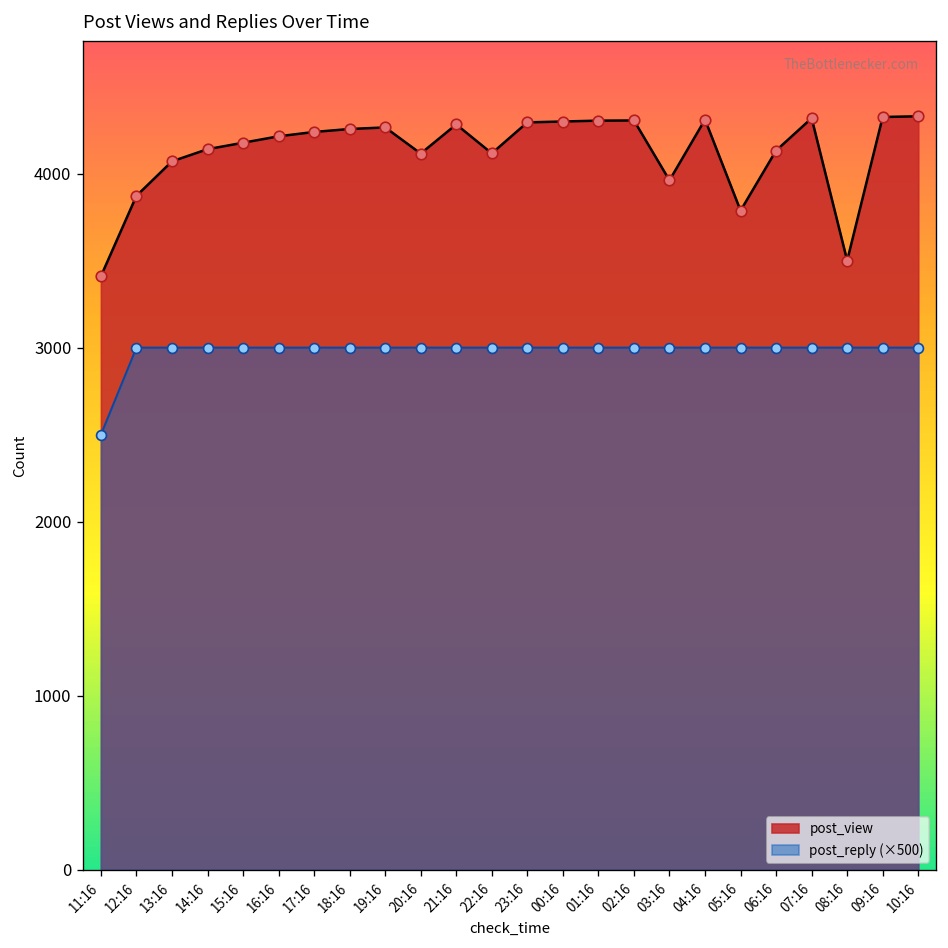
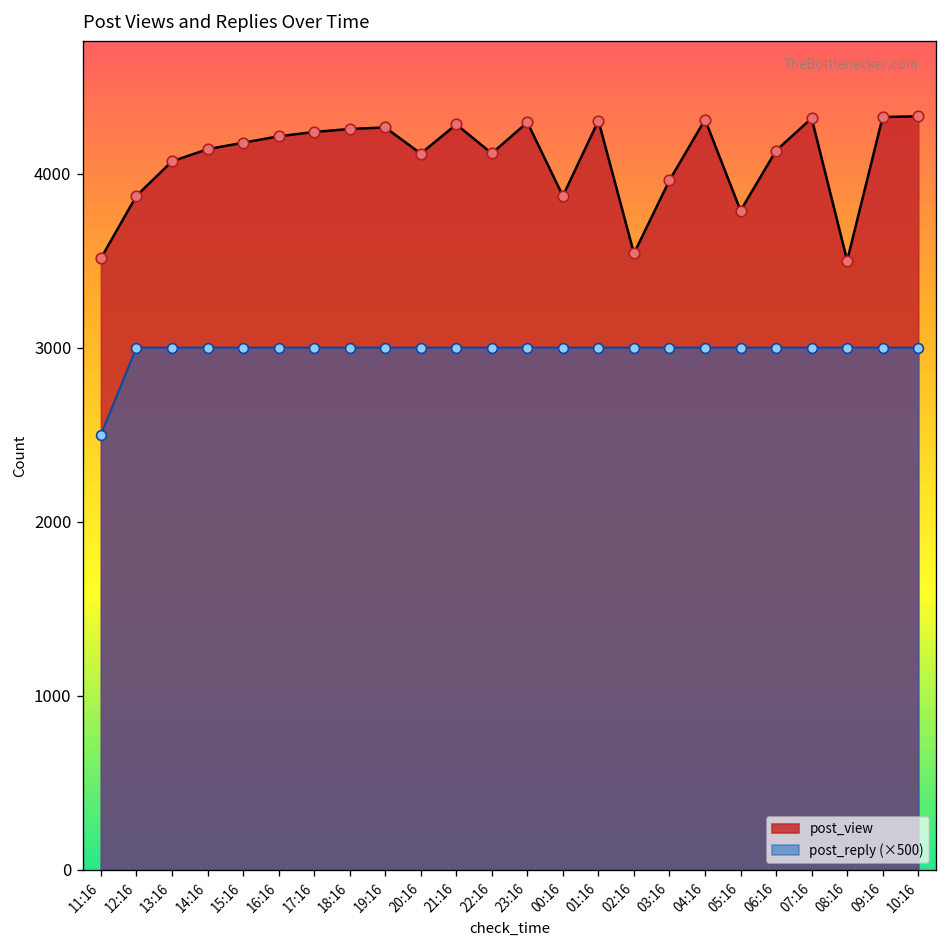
  {
    "post_view": {
-     "11:16": 3410,
+     "11:16": 3510,
      "12:16": 3870,
      "13:16": 4070,
      "14:16": 4140,
      "15:16": 4180,
      "16:16": 4210,
      "17:16": 4240,
      "18:16": 4260,
      "19:16": 4270,
      "20:16": 4120,
      "21:16": 4280,
      "22:16": 4120,
      "23:16": 4290,
-     "00:16": 4300,
+     "00:16": 3870,
      "01:16": 4300,
-     "02:16": 4310,
+     "02:16": 3540,
      "03:16": 3960,
      "04:16": 4310,
      "05:16": 3790,
      "06:16": 4130,
      "07:16": 4320,
      "08:16": 3500,
      "09:16": 4330,
      "10:16": 4330
    },
    "post_reply (×500)": {
      "11:16": 2500,
      "12:16": 3000,
      "13:16": 3000,
      "14:16": 3000,
      "15:16": 3000,
      "16:16": 3000,
      "17:16": 3000,
      "18:16": 3000,
      "19:16": 3000,
      "20:16": 3000,
      "21:16": 3000,
      "22:16": 3000,
      "23:16": 3000,
      "00:16": 3000,
      "01:16": 3000,
      "02:16": 3000,
      "03:16": 3000,
      "04:16": 3000,
      "05:16": 3000,
      "06:16": 3000,
      "07:16": 3000,
      "08:16": 3000,
      "09:16": 3000,
      "10:16": 3000
    }
  }
